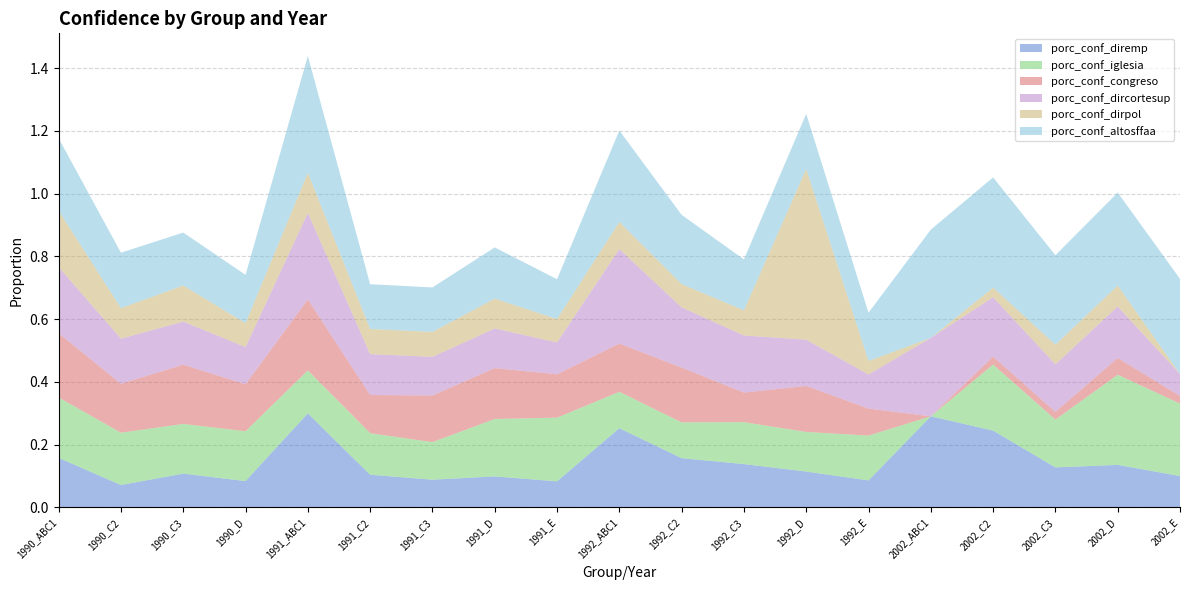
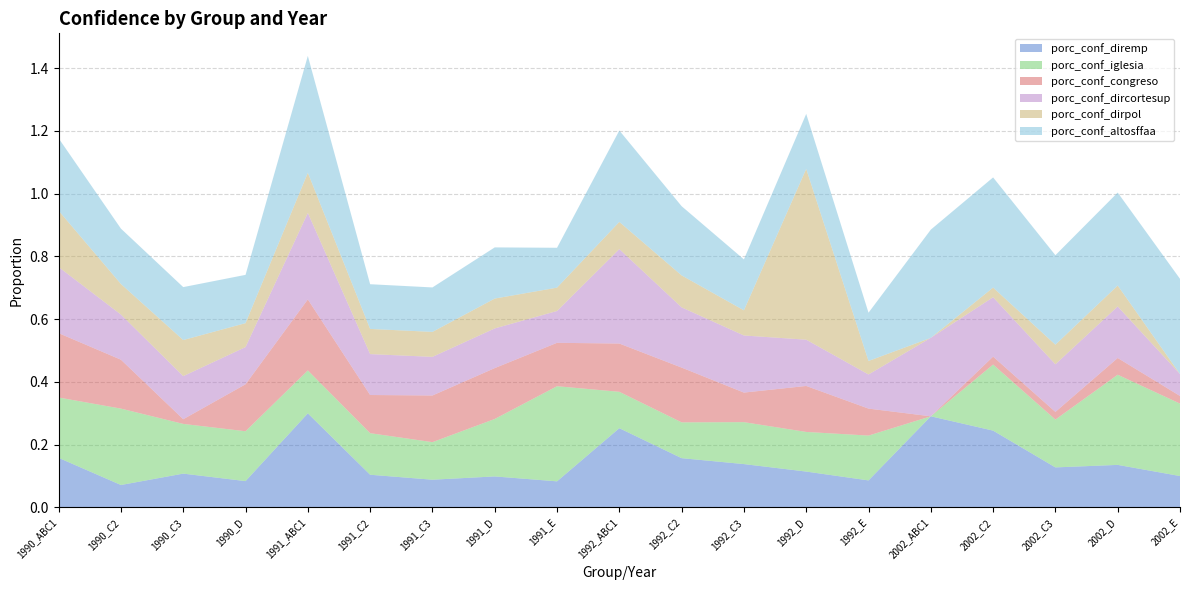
  {
    "porc_conf_diremp": {
      "1990_ABC1": 0.16,
      "1990_C2": 0.07,
      "1990_C3": 0.11,
      "1990_D": 0.08,
      "1991_ABC1": 0.30,
      "1991_C2": 0.10,
      "1991_C3": 0.09,
      "1991_D": 0.10,
      "1991_E": 0.08,
      "1992_ABC1": 0.25,
      "1992_C2": 0.16,
      "1992_C3": 0.14,
      "1992_D": 0.11,
      "1992_E": 0.09,
      "2002_C2": 0.24,
      "2002_C3": 0.13,
      "2002_D": 0.14,
      "2002_E": 0.10
    },
    "porc_conf_iglesia": {
      "1990_ABC1": 0.19,
-     "1990_C2": 0.17,
+     "1990_C2": 0.24,
      "1990_C3": 0.16,
      "1990_D": 0.16,
      "1991_ABC1": 0.14,
      "1991_C2": 0.13,
      "1991_C3": 0.12,
      "1991_D": 0.18,
-     "1991_E": 0.20,
+     "1991_E": 0.30,
      "1992_ABC1": 0.12,
      "1992_C2": 0.11,
      "1992_C3": 0.13,
      "1992_D": 0.13,
      "1992_E": 0.14,
      "2002_C2": 0.21,
      "2002_C3": 0.15,
      "2002_D": 0.29,
      "2002_E": 0.23
    },
    "porc_conf_congreso": {
      "1990_ABC1": 0.21,
      "1990_C2": 0.16,
-     "1990_C3": 0.19,
+     "1990_C3": 0.01,
      "1990_D": 0.15,
      "1991_ABC1": 0.23,
      "1991_C2": 0.12,
      "1991_C3": 0.15,
      "1991_D": 0.16,
      "1991_E": 0.14,
      "1992_ABC1": 0.15,
      "1992_C2": 0.17,
      "1992_C3": 0.09,
      "1992_D": 0.15,
      "1992_E": 0.09,
      "2002_C2": 0.03,
      "2002_C3": 0.02,
      "2002_D": 0.05,
      "2002_E": 0.02
    },
    "porc_conf_dircortesup": {
      "1990_ABC1": 0.21,
      "1990_C2": 0.14,
      "1990_C3": 0.14,
      "1990_D": 0.12,
      "1991_ABC1": 0.28,
      "1991_C2": 0.13,
      "1991_C3": 0.12,
      "1991_D": 0.13,
      "1991_E": 0.10,
      "1992_ABC1": 0.30,
      "1992_C2": 0.19,
      "1992_C3": 0.18,
      "1992_D": 0.15,
      "1992_E": 0.11,
      "2002_C2": 0.19,
      "2002_C3": 0.15,
      "2002_D": 0.16
    },
    "porc_conf_dirpol": {
      "1990_ABC1": 0.18,
      "1990_C2": 0.10,
      "1990_C3": 0.11,
      "1990_D": 0.08,
      "1991_ABC1": 0.13,
      "1991_C2": 0.08,
      "1991_C3": 0.08,
      "1991_D": 0.10,
      "1991_E": 0.07,
      "1992_ABC1": 0.09,
-     "1992_C2": 0.07,
+     "1992_C2": 0.10,
      "1992_C3": 0.08,
      "1992_D": 0.54,
      "1992_E": 0.04,
      "2002_C2": 0.03,
      "2002_C3": 0.06,
      "2002_D": 0.07
    },
    "porc_conf_altosffaa": {
      "1990_ABC1": 0.23,
      "1990_C2": 0.18,
      "1990_C3": 0.17,
      "1990_D": 0.15,
      "1991_ABC1": 0.37,
      "1991_C2": 0.14,
      "1991_C3": 0.14,
      "1991_D": 0.16,
      "1991_E": 0.13,
      "1992_ABC1": 0.29,
      "1992_C2": 0.22,
      "1992_C3": 0.16,
      "1992_D": 0.18,
      "1992_E": 0.15,
      "2002_ABC1": 0.34,
      "2002_C2": 0.35,
      "2002_C3": 0.29,
      "2002_D": 0.30,
      "2002_E": 0.30
    }
  }
